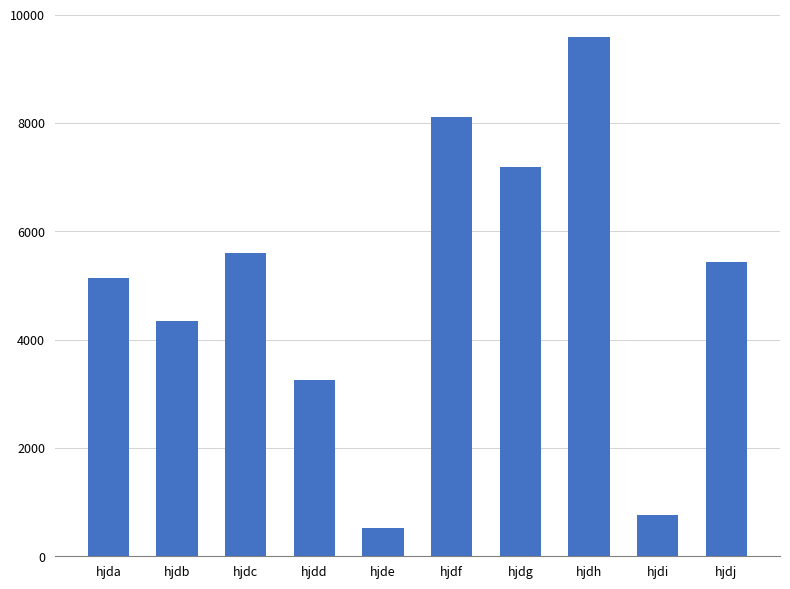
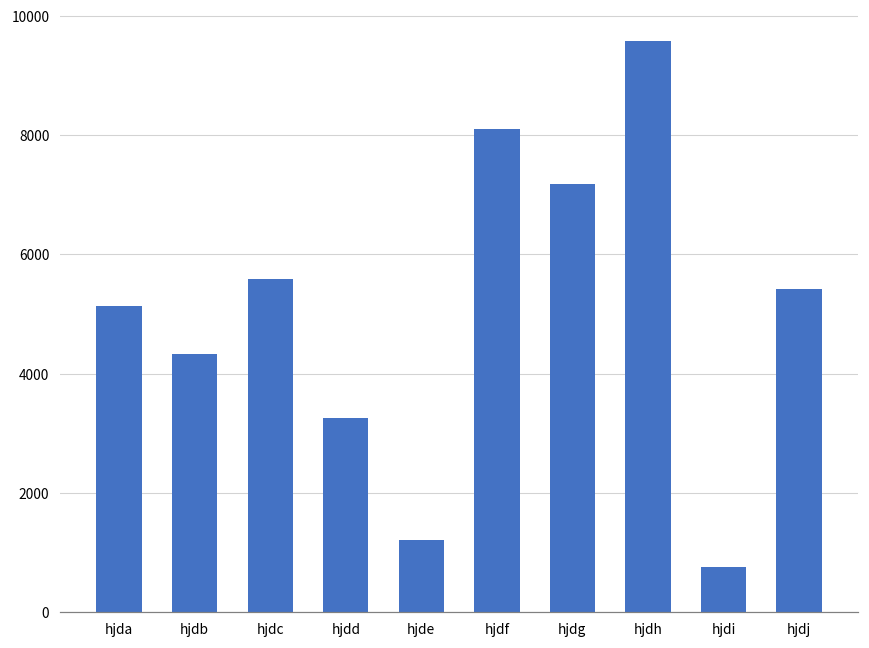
  {
    "hjda": 5100,
    "hjdb": 4300,
    "hjdc": 5600,
    "hjdd": 3300,
-   "hjde": 500,
+   "hjde": 1200,
    "hjdf": 8100,
    "hjdg": 7200,
    "hjdh": 9600,
    "hjdi": 800,
    "hjdj": 5400
  }
